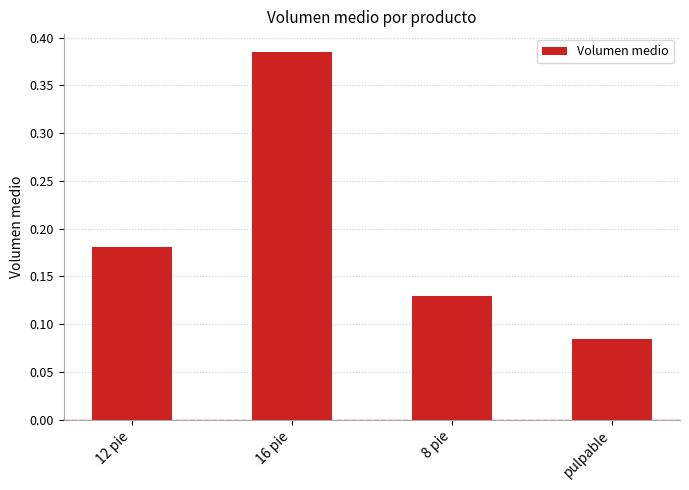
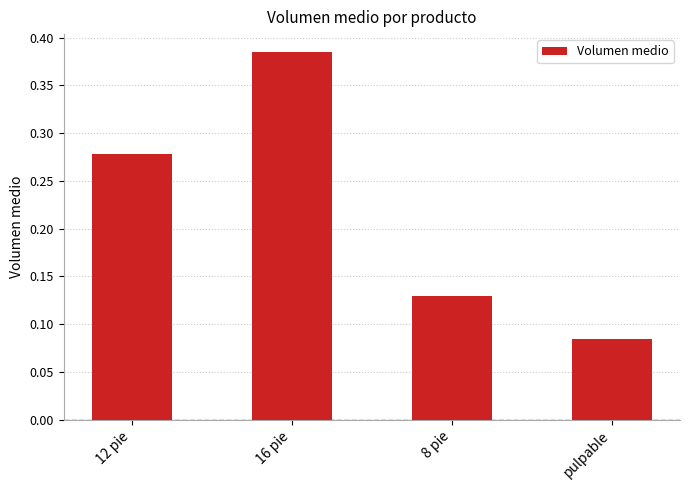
  {
-   "12 pie": 0.18,
+   "12 pie": 0.28,
    "16 pie": 0.38,
    "8 pie": 0.13,
    "pulpable": 0.08
  }
